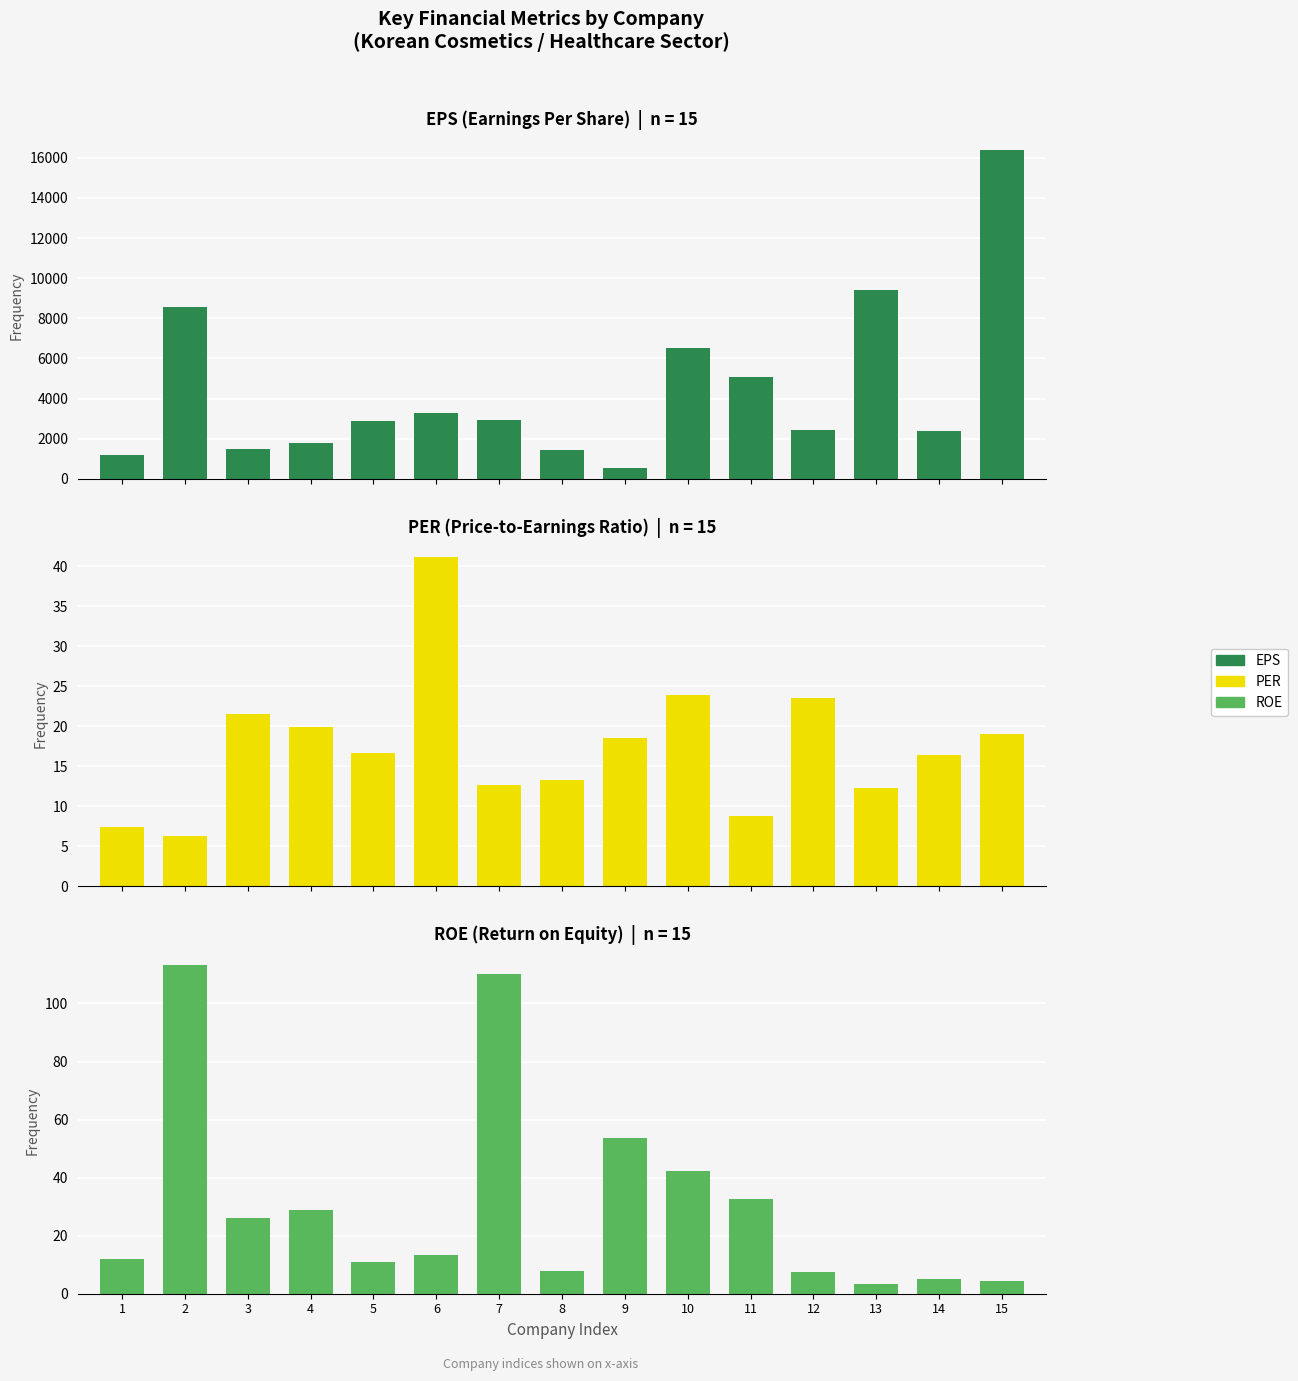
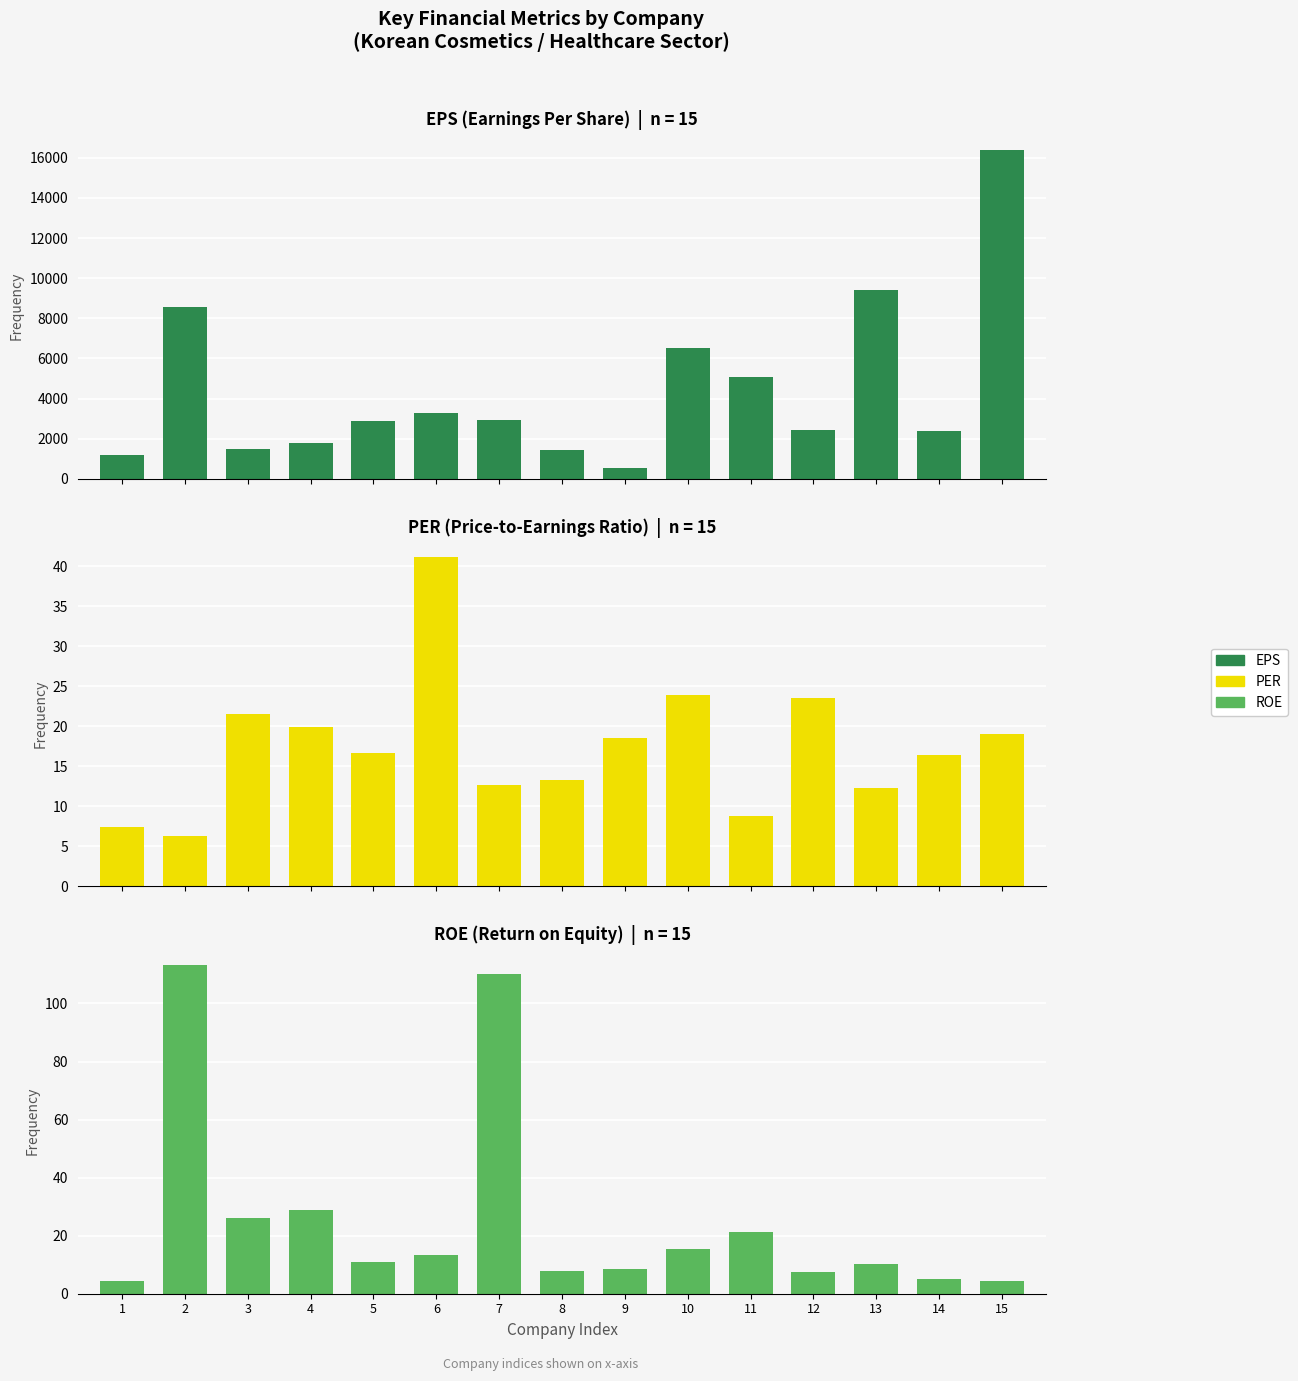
  {
    "ROE (Return on Equity) | n = 15": {
-     "1": 12,
+     "1": 4,
      "2": 113,
      "3": 26,
      "4": 29,
      "5": 11,
      "6": 13,
      "7": 110,
      "8": 8,
-     "9": 54,
-     "10": 42,
-     "11": 33,
+     "9": 8,
+     "10": 16,
+     "11": 21,
      "12": 7,
-     "13": 3,
+     "13": 10,
      "14": 5,
      "15": 4
    }
  }
